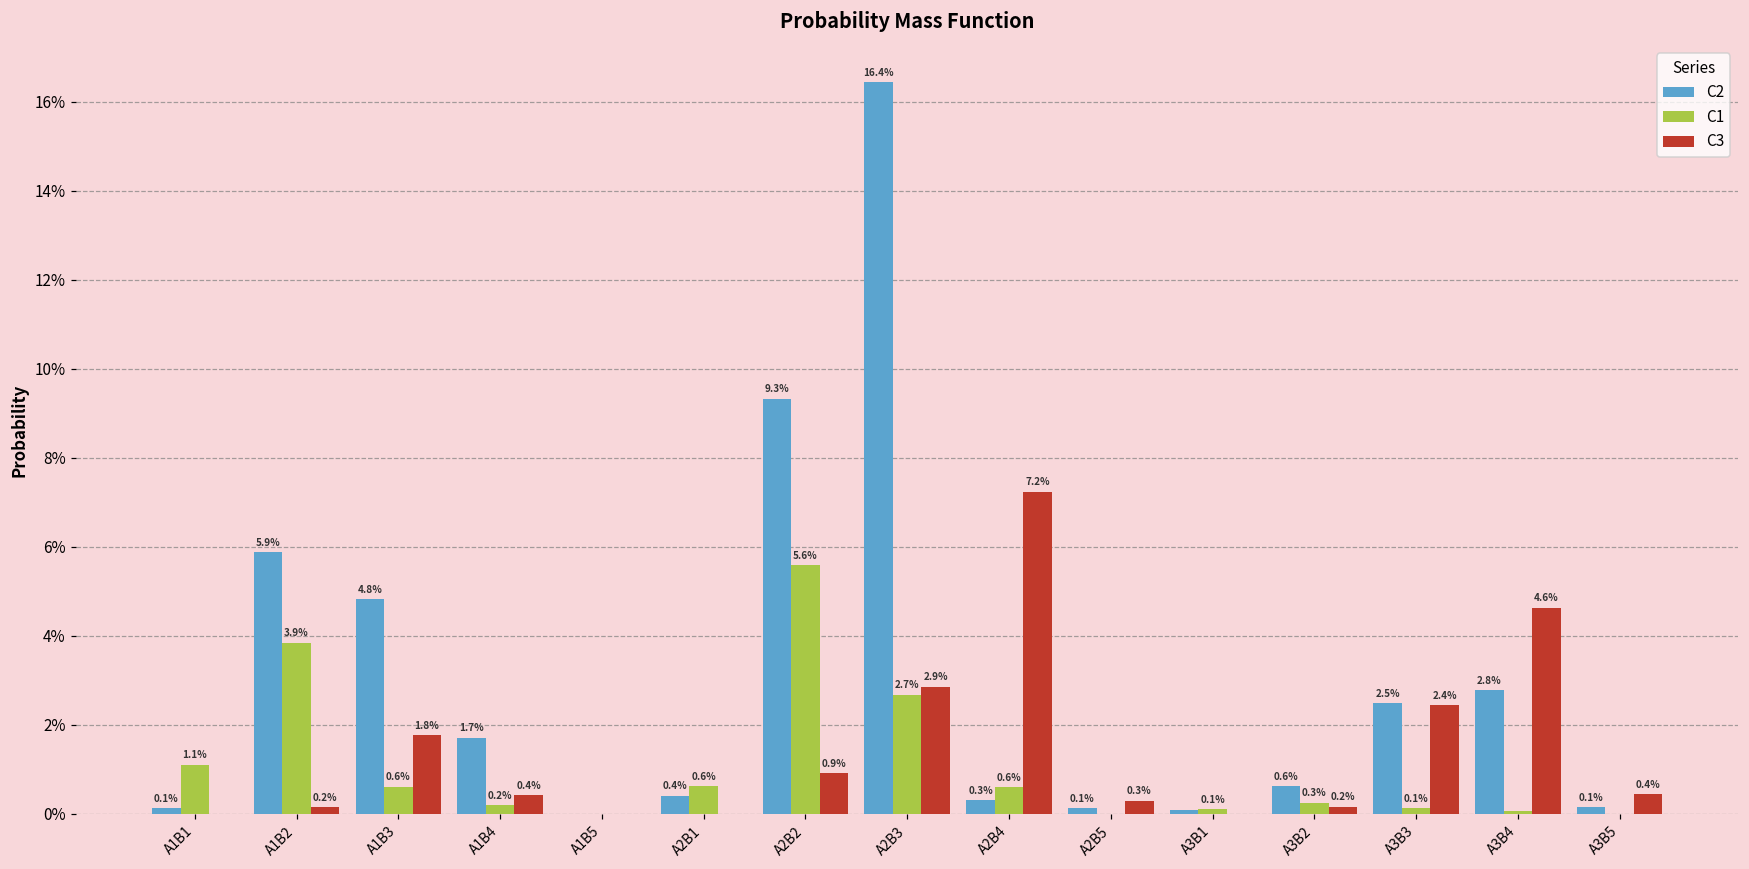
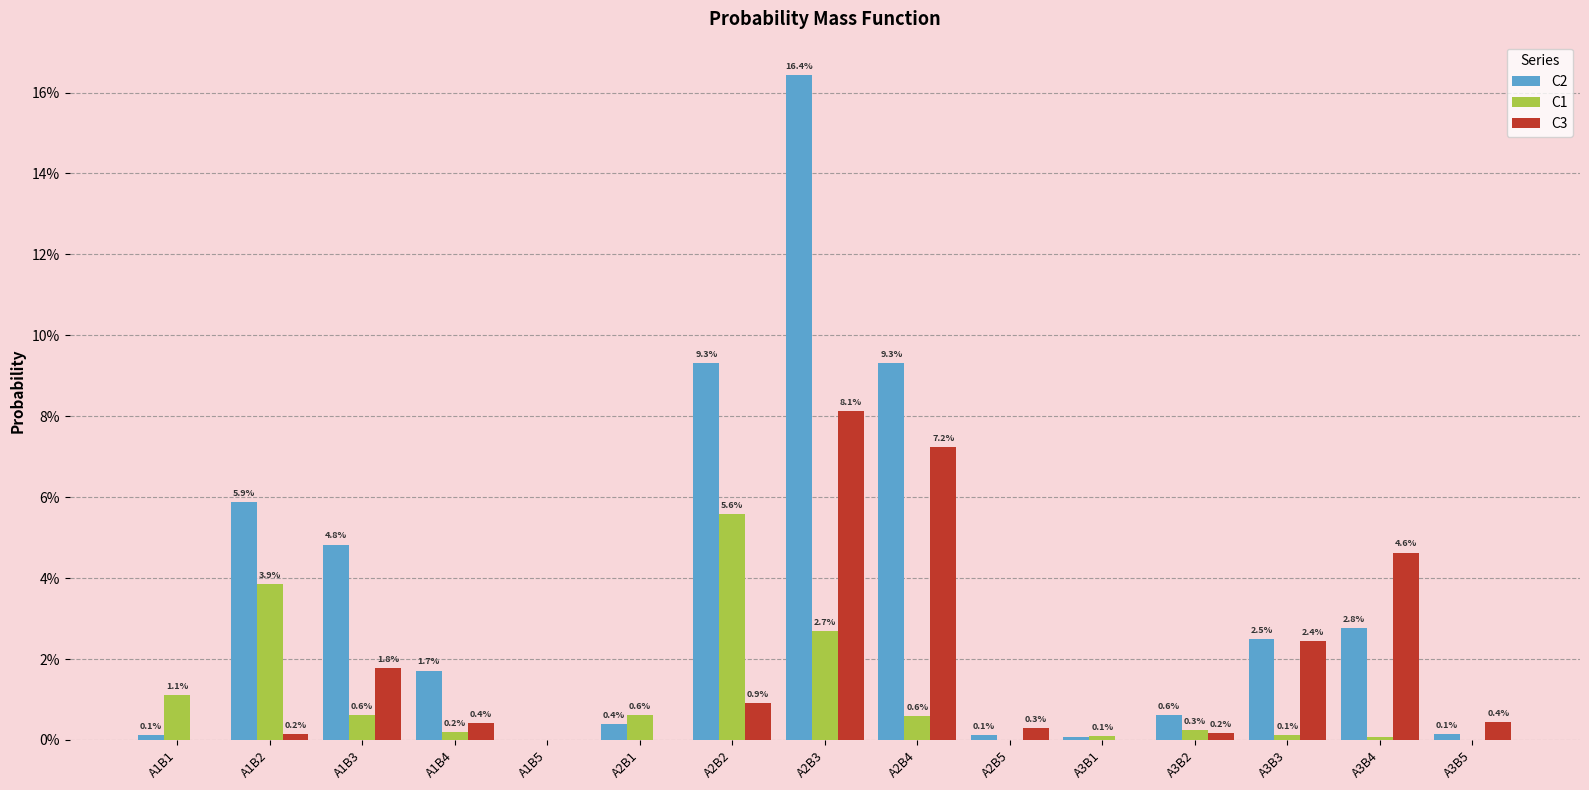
  {
    "C2": {
      "A1B1": "0.1%",
      "A1B2": "5.9%",
      "A1B3": "4.8%",
      "A1B4": "1.7%",
      "A2B1": "0.4%",
      "A2B2": "9.3%",
      "A2B3": "16.4%",
-     "A2B4": "0.3%",
+     "A2B4": "9.3%",
      "A2B5": "0.1%",
      "A3B2": "0.6%",
      "A3B3": "2.5%",
      "A3B4": "2.8%",
      "A3B5": "0.1%"
    },
    "C1": {
      "A1B1": "1.1%",
      "A1B2": "3.9%",
      "A1B3": "0.6%",
      "A1B4": "0.2%",
      "A2B1": "0.6%",
      "A2B2": "5.6%",
      "A2B3": "2.7%",
      "A2B4": "0.6%",
      "A3B1": "0.1%",
      "A3B2": "0.3%",
      "A3B3": "0.1%"
    },
    "C3": {
      "A1B2": "0.2%",
      "A1B3": "1.8%",
      "A1B4": "0.4%",
      "A2B2": "0.9%",
-     "A2B3": "2.9%",
+     "A2B3": "8.1%",
      "A2B4": "7.2%",
      "A2B5": "0.3%",
      "A3B2": "0.2%",
      "A3B3": "2.4%",
      "A3B4": "4.6%",
      "A3B5": "0.4%"
    }
  }
